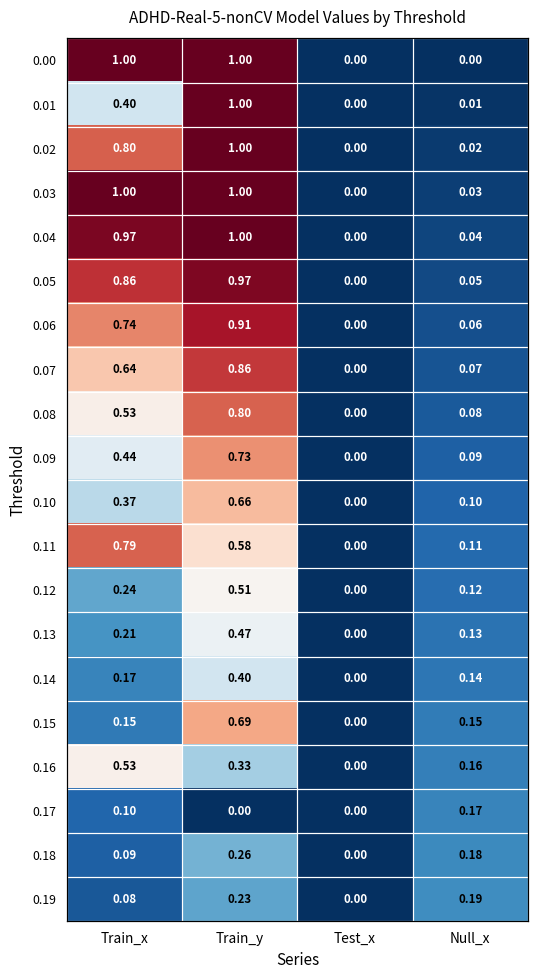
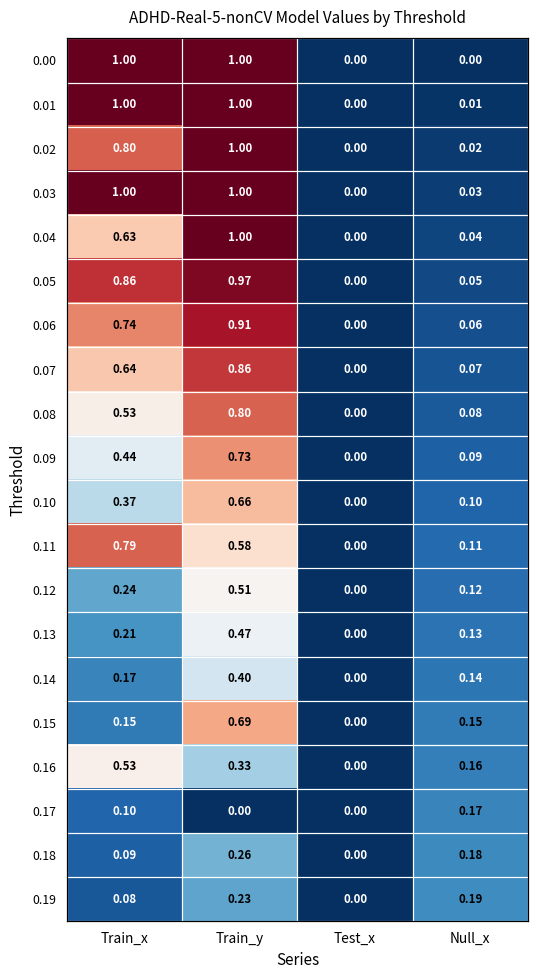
  {
    "0.00": {
      "Train_x": 1.00,
      "Train_y": 1.00,
      "Test_x": 0.00,
      "Null_x": 0.00
    },
    "0.01": {
-     "Train_x": 0.40,
+     "Train_x": 1.00,
      "Train_y": 1.00,
      "Test_x": 0.00,
      "Null_x": 0.01
    },
    "0.02": {
      "Train_x": 0.80,
      "Train_y": 1.00,
      "Test_x": 0.00,
      "Null_x": 0.02
    },
    "0.03": {
      "Train_x": 1.00,
      "Train_y": 1.00,
      "Test_x": 0.00,
      "Null_x": 0.03
    },
    "0.04": {
-     "Train_x": 0.97,
+     "Train_x": 0.63,
      "Train_y": 1.00,
      "Test_x": 0.00,
      "Null_x": 0.04
    },
    "0.05": {
      "Train_x": 0.86,
      "Train_y": 0.97,
      "Test_x": 0.00,
      "Null_x": 0.05
    },
    "0.06": {
      "Train_x": 0.74,
      "Train_y": 0.91,
      "Test_x": 0.00,
      "Null_x": 0.06
    },
    "0.07": {
      "Train_x": 0.64,
      "Train_y": 0.86,
      "Test_x": 0.00,
      "Null_x": 0.07
    },
    "0.08": {
      "Train_x": 0.53,
      "Train_y": 0.80,
      "Test_x": 0.00,
      "Null_x": 0.08
    },
    "0.09": {
      "Train_x": 0.44,
      "Train_y": 0.73,
      "Test_x": 0.00,
      "Null_x": 0.09
    },
    "0.10": {
      "Train_x": 0.37,
      "Train_y": 0.66,
      "Test_x": 0.00,
      "Null_x": 0.10
    },
    "0.11": {
      "Train_x": 0.79,
      "Train_y": 0.58,
      "Test_x": 0.00,
      "Null_x": 0.11
    },
    "0.12": {
      "Train_x": 0.24,
      "Train_y": 0.51,
      "Test_x": 0.00,
      "Null_x": 0.12
    },
    "0.13": {
      "Train_x": 0.21,
      "Train_y": 0.47,
      "Test_x": 0.00,
      "Null_x": 0.13
    },
    "0.14": {
      "Train_x": 0.17,
      "Train_y": 0.40,
      "Test_x": 0.00,
      "Null_x": 0.14
    },
    "0.15": {
      "Train_x": 0.15,
      "Train_y": 0.69,
      "Test_x": 0.00,
      "Null_x": 0.15
    },
    "0.16": {
      "Train_x": 0.53,
      "Train_y": 0.33,
      "Test_x": 0.00,
      "Null_x": 0.16
    },
    "0.17": {
      "Train_x": 0.10,
      "Train_y": 0.00,
      "Test_x": 0.00,
      "Null_x": 0.17
    },
    "0.18": {
      "Train_x": 0.09,
      "Train_y": 0.26,
      "Test_x": 0.00,
      "Null_x": 0.18
    },
    "0.19": {
      "Train_x": 0.08,
      "Train_y": 0.23,
      "Test_x": 0.00,
      "Null_x": 0.19
    }
  }
